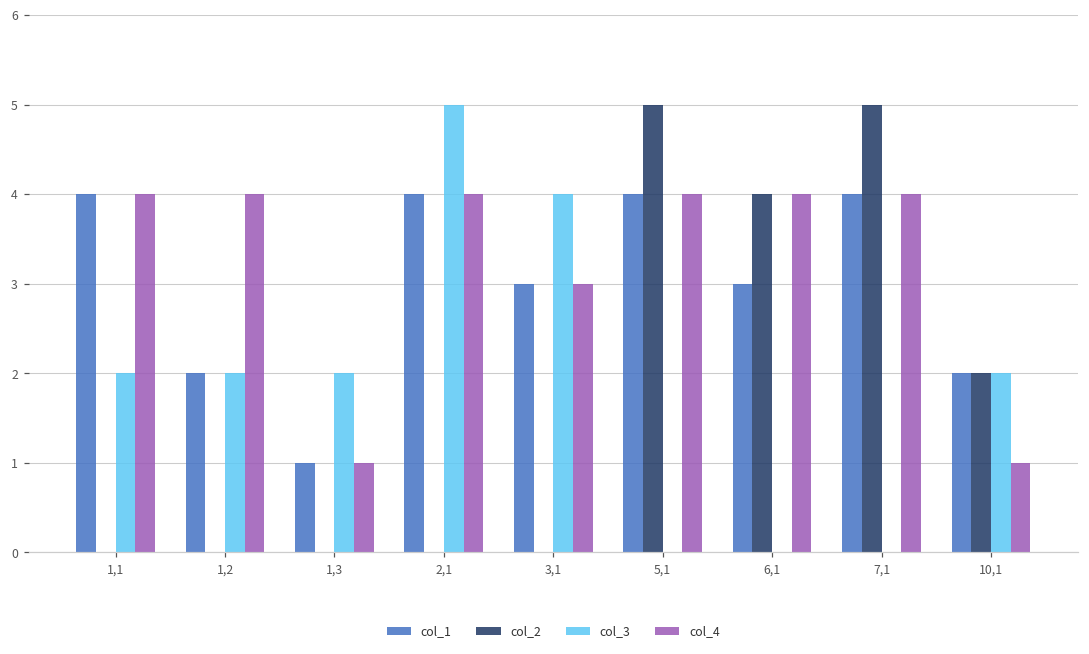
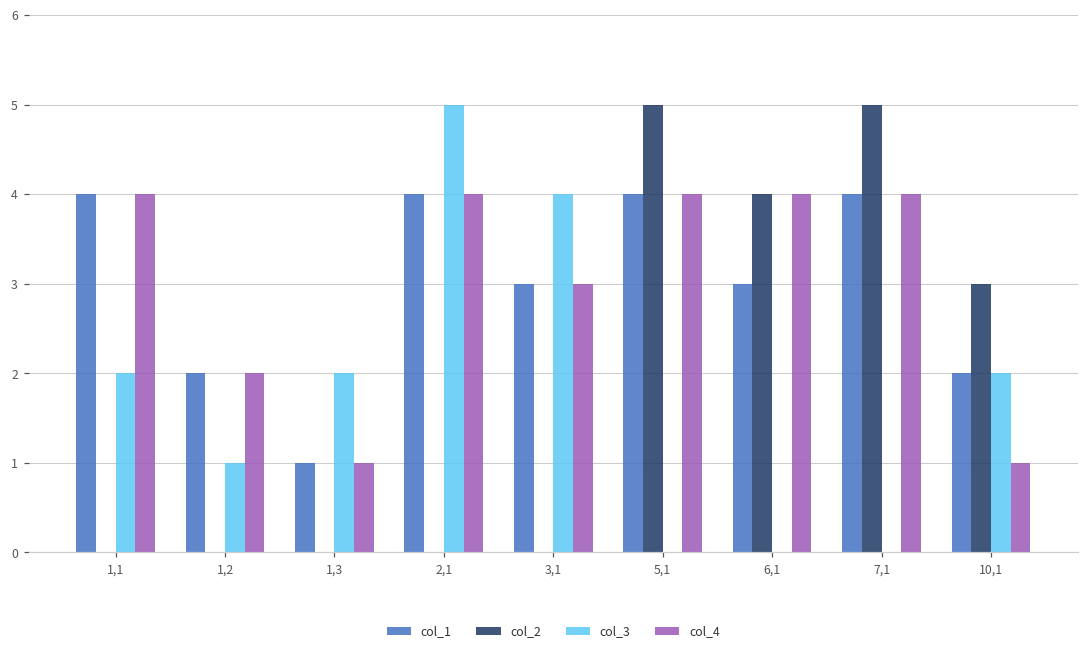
  {
    "col_1": {
      "1,1": 4,
      "1,2": 2,
      "1,3": 1,
      "2,1": 4,
      "3,1": 3,
      "5,1": 4,
      "6,1": 3,
      "7,1": 4,
      "10,1": 2
    },
    "col_2": {
      "1,1": 0,
      "1,2": 0,
      "1,3": 0,
      "2,1": 0,
      "3,1": 0,
      "5,1": 5,
      "6,1": 4,
      "7,1": 5,
-     "10,1": 2
+     "10,1": 3
    },
    "col_3": {
      "1,1": 2,
-     "1,2": 2,
+     "1,2": 1,
      "1,3": 2,
      "2,1": 5,
      "3,1": 4,
      "5,1": 0,
      "6,1": 0,
      "7,1": 0,
      "10,1": 2
    },
    "col_4": {
      "1,1": 4,
-     "1,2": 4,
+     "1,2": 2,
      "1,3": 1,
      "2,1": 4,
      "3,1": 3,
      "5,1": 4,
      "6,1": 4,
      "7,1": 4,
      "10,1": 1
    }
  }
